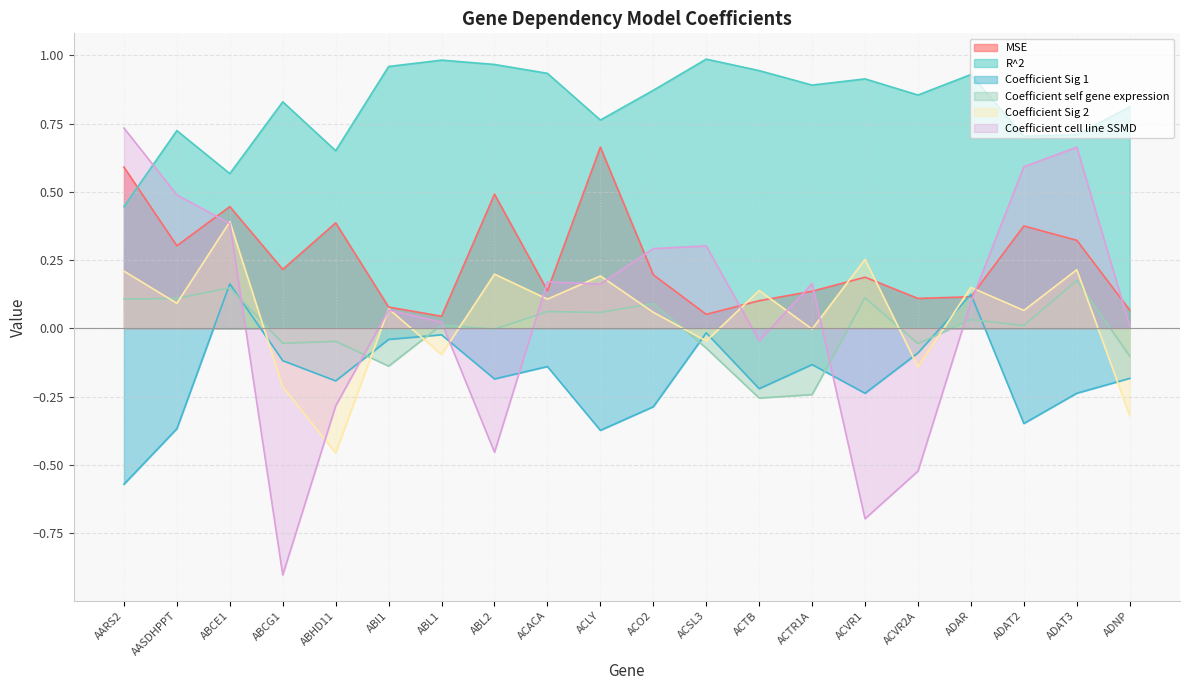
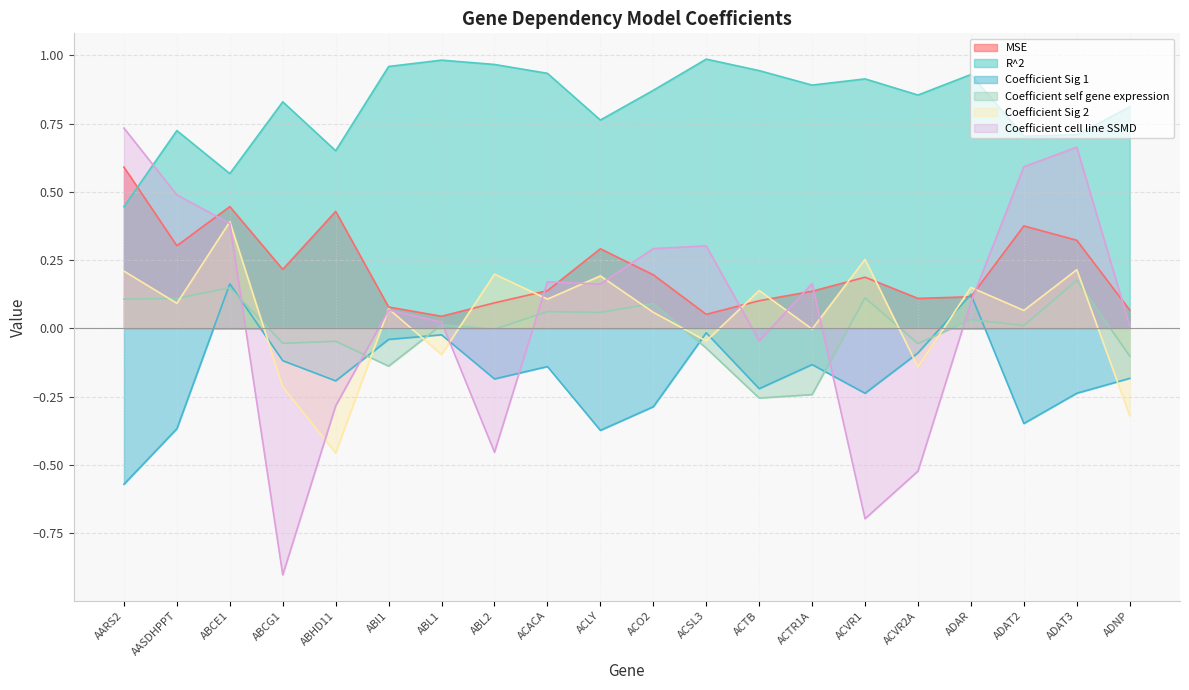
  {
    "MSE": {
      "AARS2": 0.59,
      "AASDHPPT": 0.30,
      "ABCE1": 0.45,
      "ABCG1": 0.22,
-     "ABHD11": 0.39,
+     "ABHD11": 0.43,
      "ABL1": 0.04,
-     "ABL2": 0.49,
+     "ABL2": 0.09,
      "ACACA": 0.14,
-     "ACLY": 0.66,
+     "ACLY": 0.29,
      "ACO2": 0.20,
      "ACSL3": 0.05,
      "ACTB": 0.10,
      "ACTR1A": 0.14,
      "ACVR1": 0.19,
      "ACVR2A": 0.11,
      "ADAT2": 0.38,
      "ADAT3": 0.32,
      "ADNP": 0.07
    }
  }
